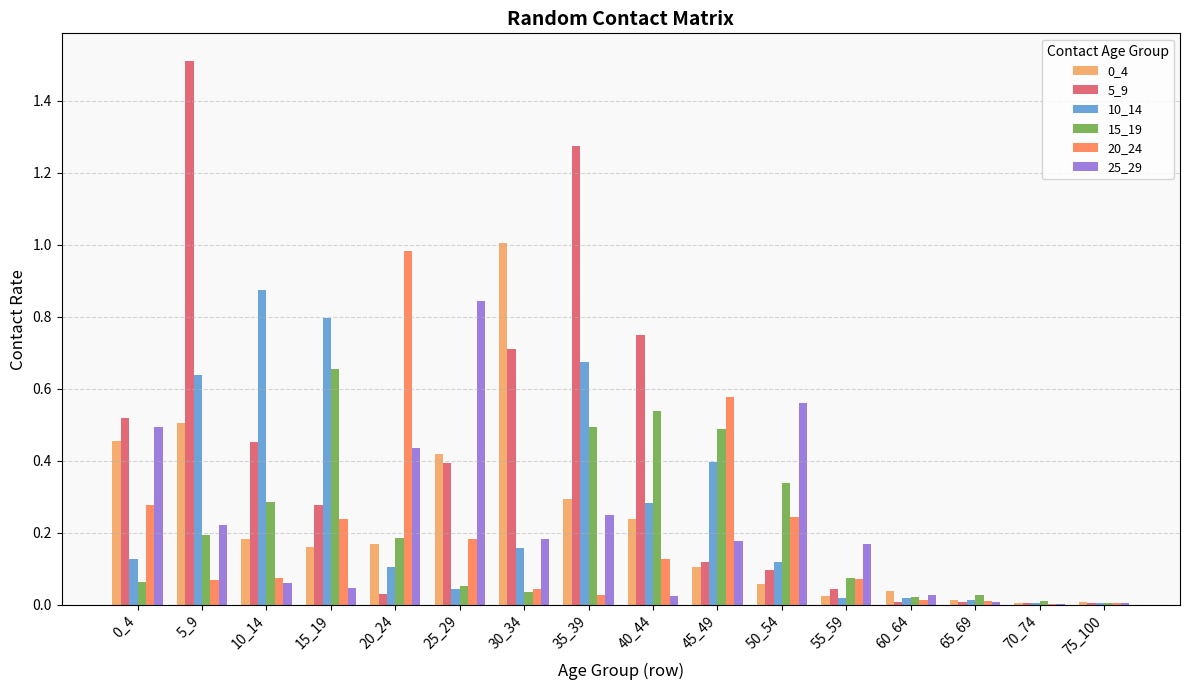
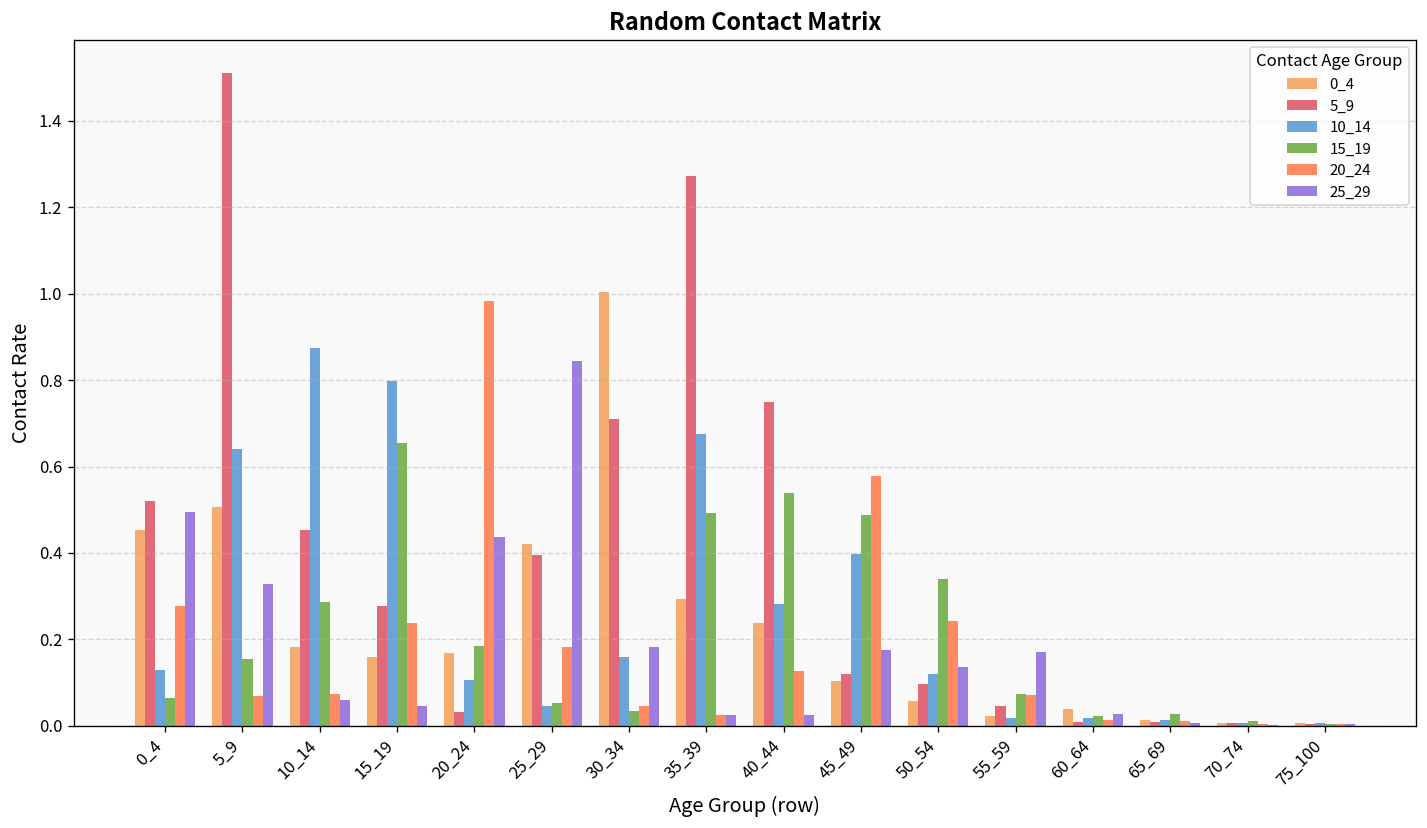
  {
    "10_14": {
      "0_4": 0.13,
      "5_9": 0.64,
      "10_14": 0.87,
      "15_19": 0.80,
      "20_24": 0.11,
      "25_29": 0.05,
      "30_34": 0.16,
      "35_39": 0.67,
      "40_44": 0.28,
      "45_49": 0.40,
      "50_54": 0.12,
      "55_59": 0.02,
      "60_64": 0.02,
      "65_69": 0.01
    },
    "15_19": {
      "0_4": 0.06,
-     "5_9": 0.19,
+     "5_9": 0.16,
      "10_14": 0.29,
      "15_19": 0.66,
      "20_24": 0.18,
      "25_29": 0.05,
      "30_34": 0.03,
      "35_39": 0.49,
      "40_44": 0.54,
      "45_49": 0.49,
      "50_54": 0.34,
      "55_59": 0.07,
      "60_64": 0.02,
      "65_69": 0.03,
      "70_74": 0.01
    },
    "25_29": {
      "0_4": 0.49,
-     "5_9": 0.22,
+     "5_9": 0.33,
      "10_14": 0.06,
      "15_19": 0.05,
      "20_24": 0.44,
      "25_29": 0.84,
      "30_34": 0.18,
-     "35_39": 0.25,
+     "35_39": 0.03,
      "40_44": 0.02,
      "45_49": 0.18,
-     "50_54": 0.56,
+     "50_54": 0.14,
      "55_59": 0.17,
      "60_64": 0.03
    }
  }
